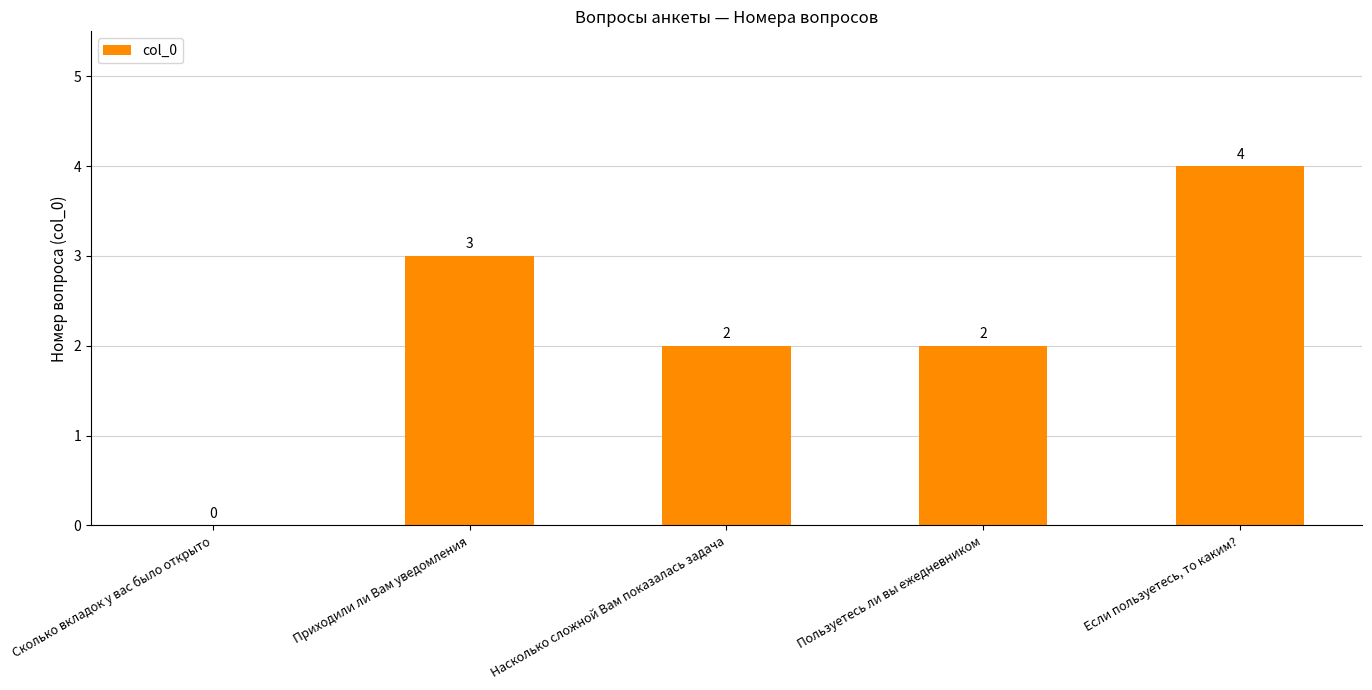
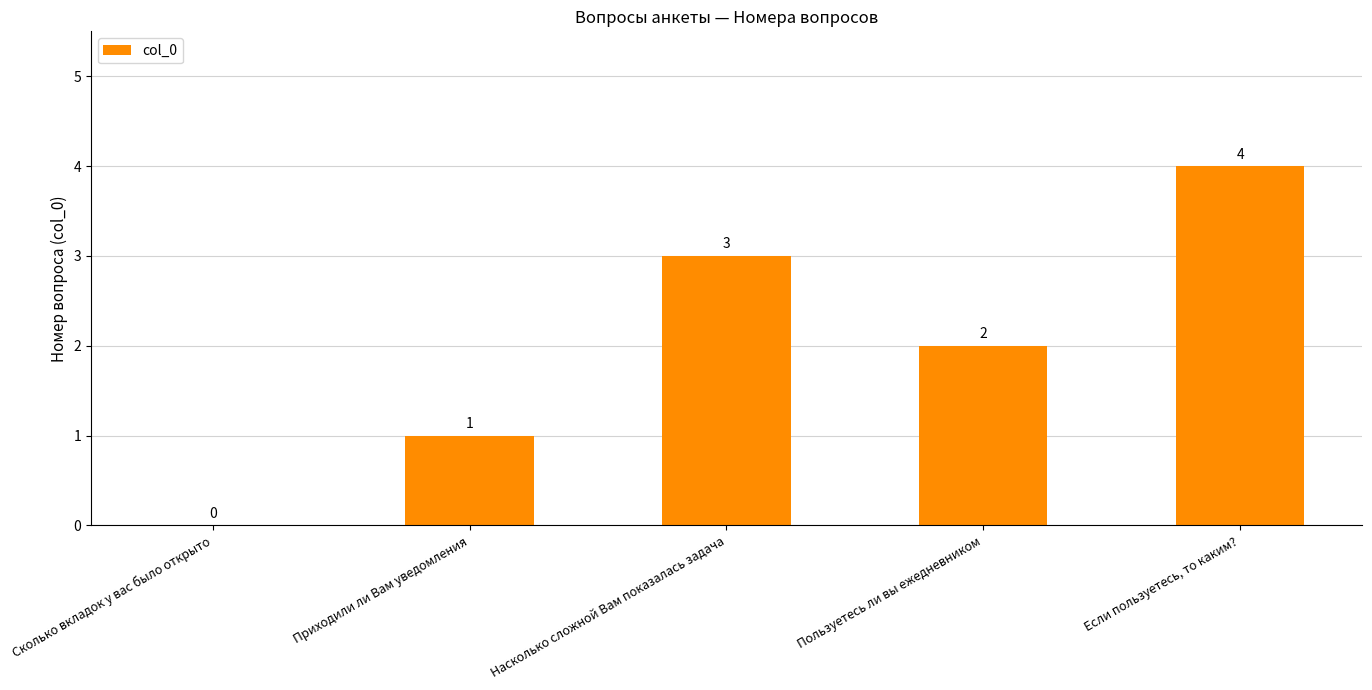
  {
    "Сколько вкладок у вас было открыто": 0,
-   "Приходили ли Вам уведомления": 3,
-   "Насколько сложной Вам показалась задача": 2,
+   "Приходили ли Вам уведомления": 1,
+   "Насколько сложной Вам показалась задача": 3,
    "Пользуетесь ли вы ежедневником": 2,
    "Если пользуетесь, то каким?": 4
  }
